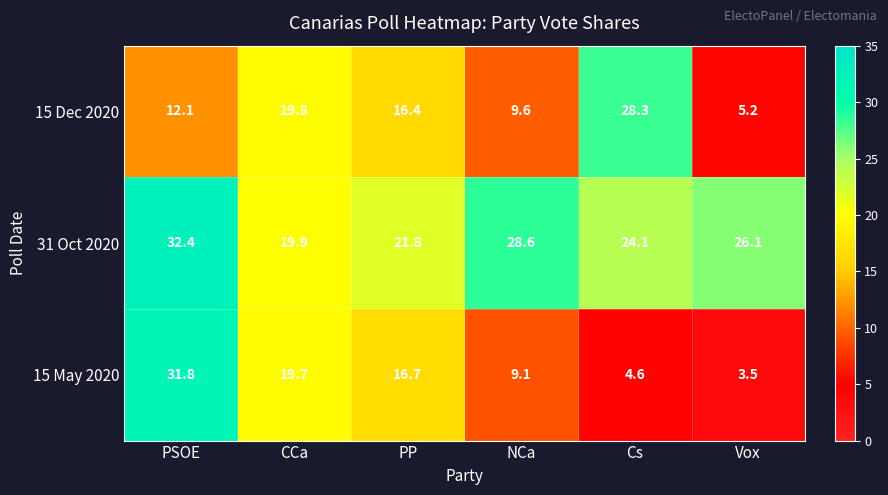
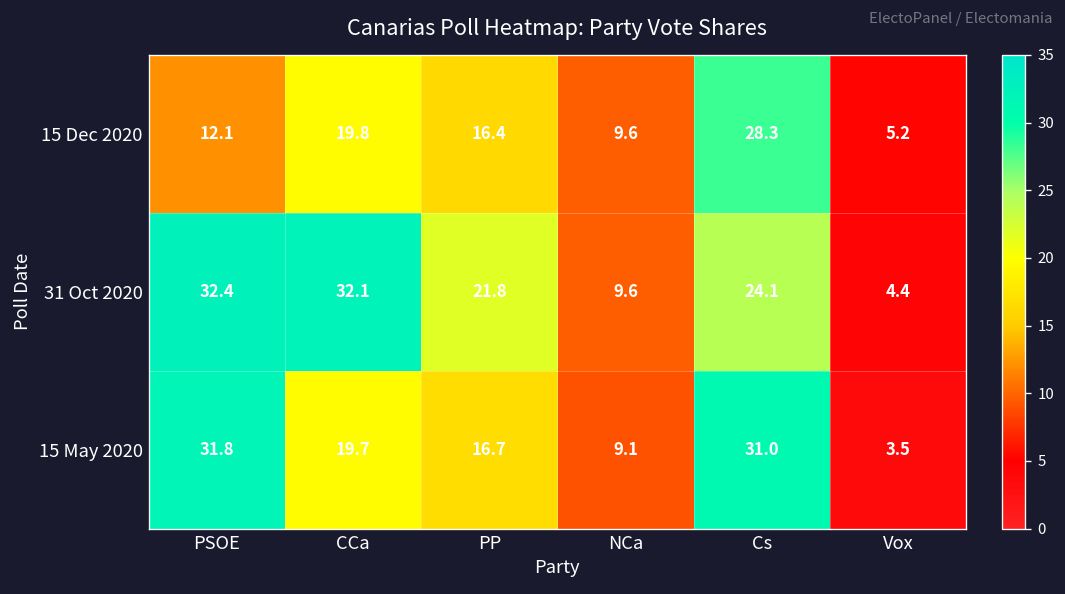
  {
    "15 Dec 2020": {
      "PSOE": 12.1,
      "CCa": 19.8,
      "PP": 16.4,
      "NCa": 9.6,
      "Cs": 28.3,
      "Vox": 5.2
    },
    "31 Oct 2020": {
      "PSOE": 32.4,
-     "CCa": 19.9,
+     "CCa": 32.1,
      "PP": 21.8,
-     "NCa": 28.6,
+     "NCa": 9.6,
      "Cs": 24.1,
-     "Vox": 26.1
+     "Vox": 4.4
    },
    "15 May 2020": {
      "PSOE": 31.8,
      "CCa": 19.7,
      "PP": 16.7,
      "NCa": 9.1,
-     "Cs": 4.6,
+     "Cs": 31.0,
      "Vox": 3.5
    }
  }
